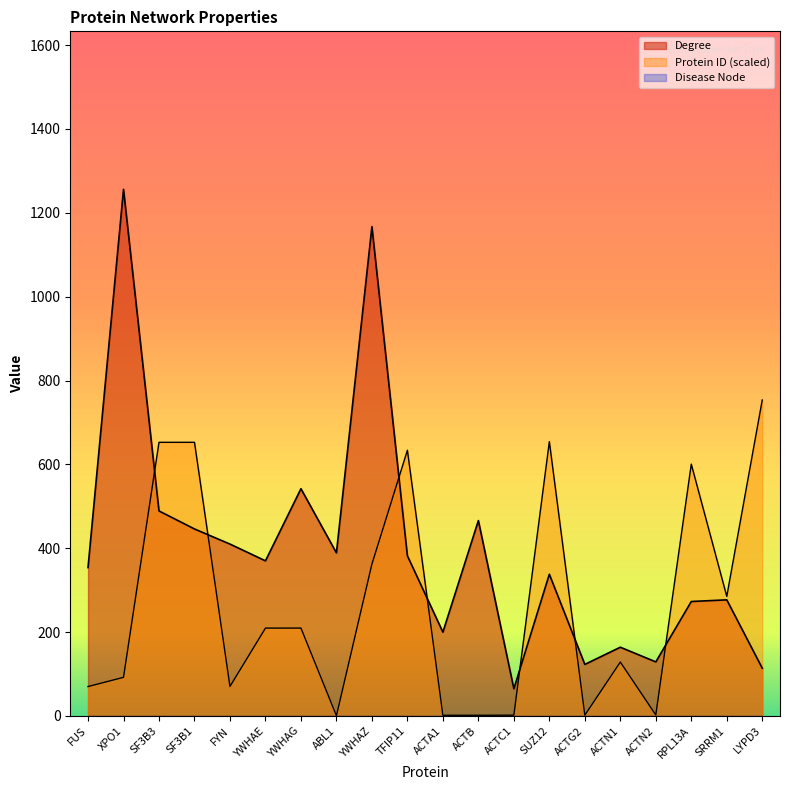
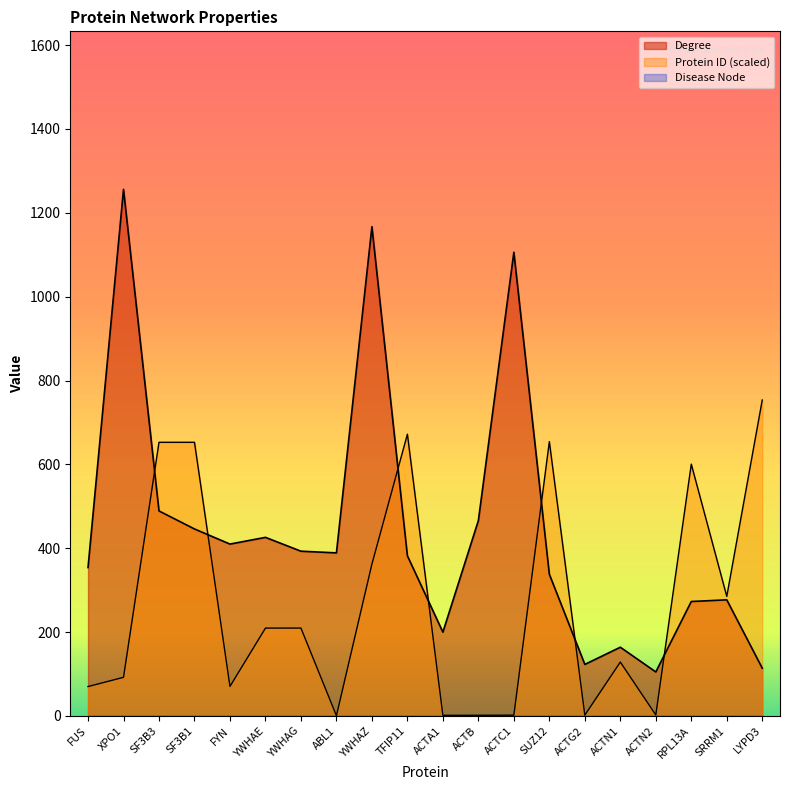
  {
    "Degree": {
      "FUS": 350,
      "XPO1": 1260,
      "SF3B3": 490,
      "SF3B1": 450,
      "FYN": 410,
-     "YWHAE": 370,
-     "YWHAG": 540,
+     "YWHAE": 430,
+     "YWHAG": 390,
      "ABL1": 390,
      "YWHAZ": 1170,
      "TFIP11": 380,
      "ACTA1": 200,
      "ACTB": 470,
-     "ACTC1": 70,
+     "ACTC1": 1110,
      "SUZ12": 340,
      "ACTG2": 120,
      "ACTN1": 160,
-     "ACTN2": 130,
+     "ACTN2": 110,
      "RPL13A": 270,
      "SRRM1": 280,
      "LYPD3": 110
    },
    "Protein ID (scaled)": {
      "FUS": 70,
      "XPO1": 90,
      "SF3B3": 650,
      "SF3B1": 650,
      "FYN": 70,
      "YWHAE": 210,
      "YWHAG": 210,
      "YWHAZ": 360,
-     "TFIP11": 630,
+     "TFIP11": 670,
      "SUZ12": 650,
      "ACTN1": 130,
      "RPL13A": 600,
      "SRRM1": 290,
      "LYPD3": 750
    },
    "Disease Node": {
      "FUS": 0,
      "XPO1": 0,
      "SF3B3": 0,
      "SF3B1": 0,
      "FYN": 0,
      "YWHAE": 0,
      "YWHAG": 0,
      "YWHAZ": 0,
      "TFIP11": 0,
      "SUZ12": 0,
      "ACTN1": 0,
      "RPL13A": 0,
      "SRRM1": 0,
      "LYPD3": 0
    }
  }
